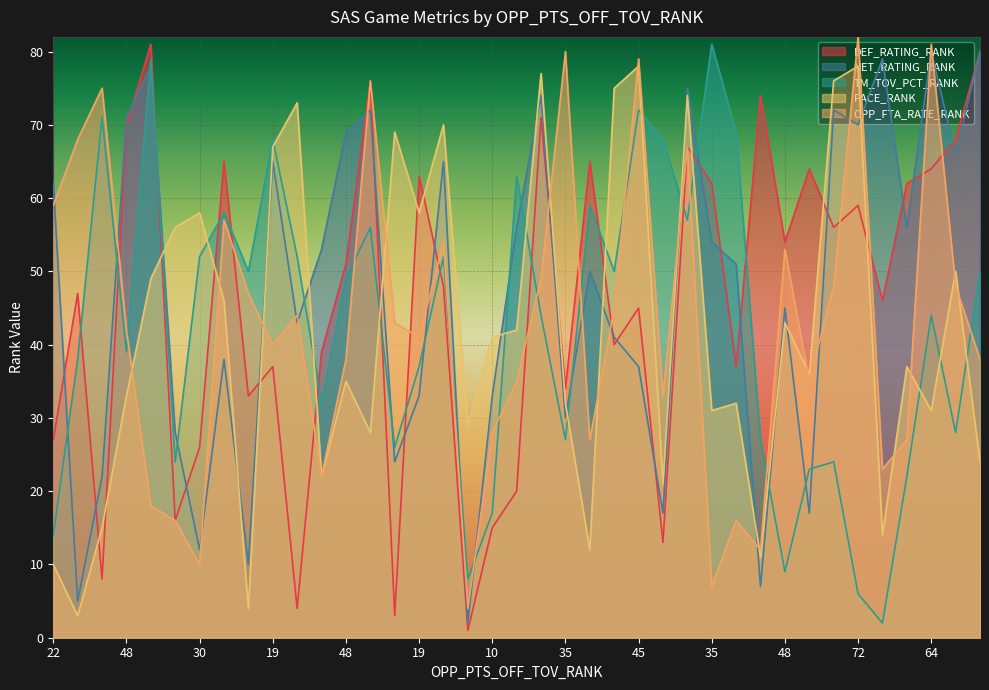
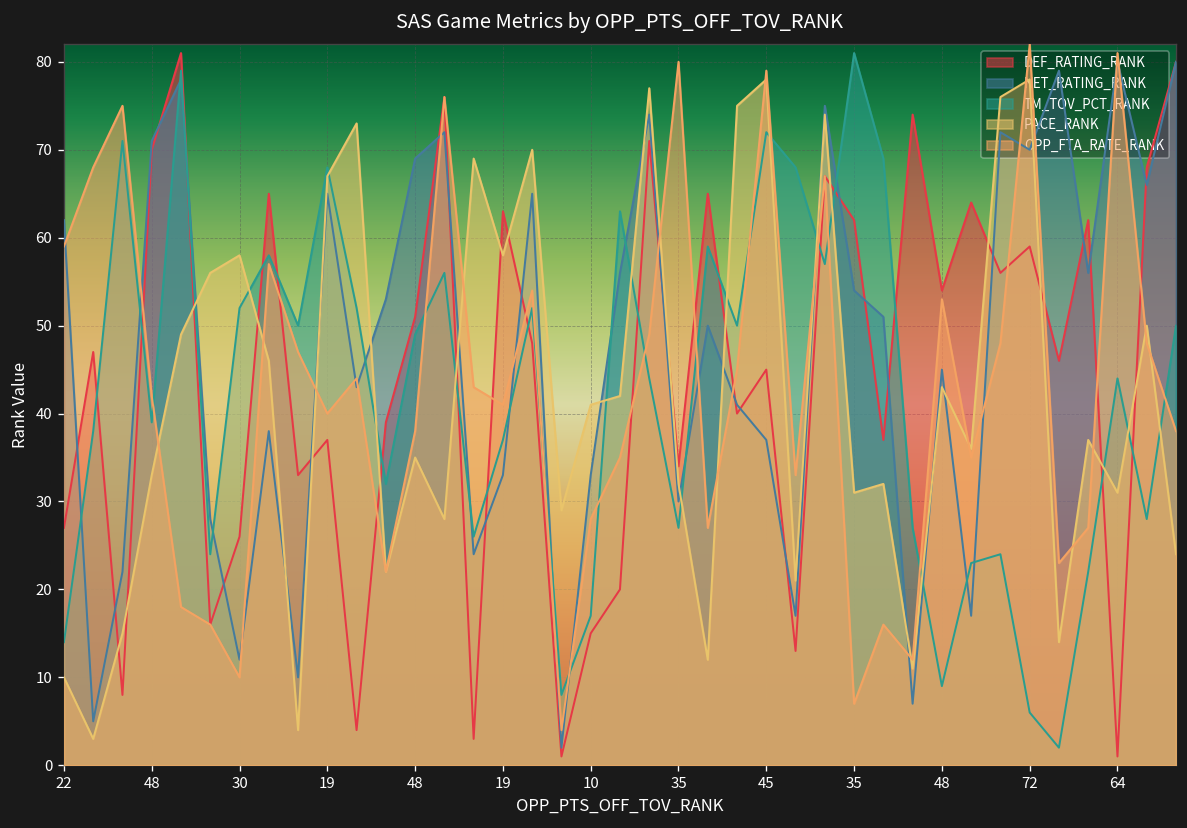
  {
    "DEF_RATING_RANK": {
      "30": 26,
      "45": 45,
      "72": 59,
-     "64": 64
+     "64": 1
    }
  }
